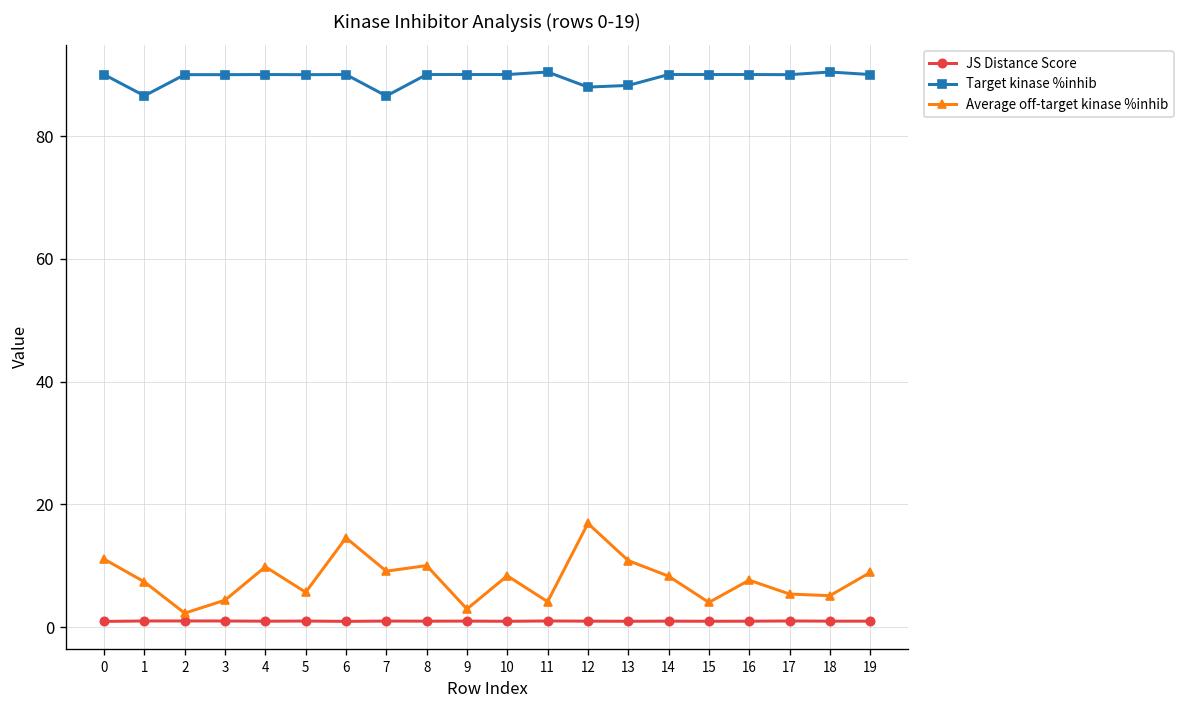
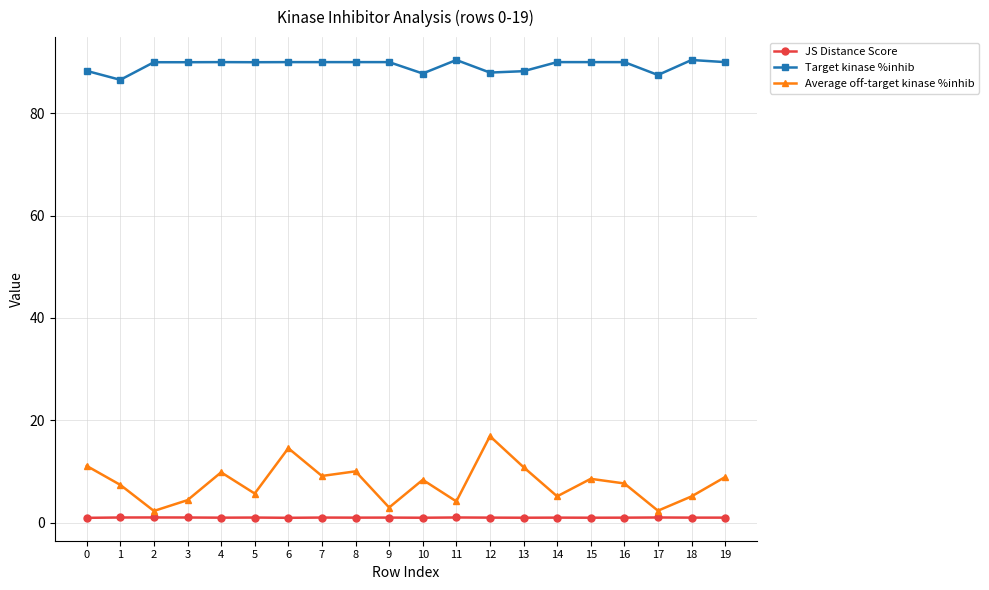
  {
    "JS Distance Score": {
      "0": 1,
      "1": 1,
      "2": 1,
      "3": 1,
      "4": 1,
      "5": 1,
      "6": 1,
      "7": 1,
      "8": 1,
      "9": 1,
      "10": 1,
      "11": 1,
      "12": 1,
      "13": 1,
      "14": 1,
      "15": 1,
      "16": 1,
      "17": 1,
      "18": 1,
      "19": 1
    },
    "Target kinase %inhib": {
-     "0": 90,
+     "0": 88,
      "1": 87,
      "2": 90,
      "3": 90,
      "4": 90,
      "5": 90,
      "6": 90,
-     "7": 87,
+     "7": 90,
      "8": 90,
      "9": 90,
-     "10": 90,
+     "10": 88,
      "11": 90,
      "12": 88,
      "13": 88,
      "14": 90,
      "15": 90,
      "16": 90,
-     "17": 90,
+     "17": 88,
      "18": 90,
      "19": 90
    },
    "Average off-target kinase %inhib": {
      "0": 11,
      "1": 7,
      "2": 2,
      "3": 4,
      "4": 10,
      "5": 6,
      "6": 15,
      "7": 9,
      "8": 10,
      "9": 3,
      "10": 8,
      "11": 4,
      "12": 17,
      "13": 11,
-     "14": 8,
-     "15": 4,
+     "14": 5,
+     "15": 9,
      "16": 8,
-     "17": 5,
+     "17": 2,
      "18": 5,
      "19": 9
    }
  }
